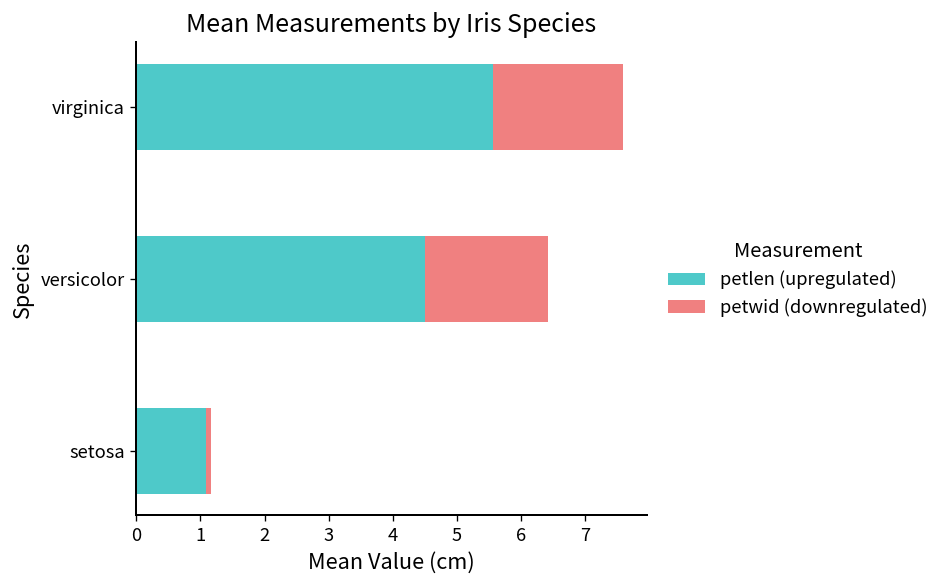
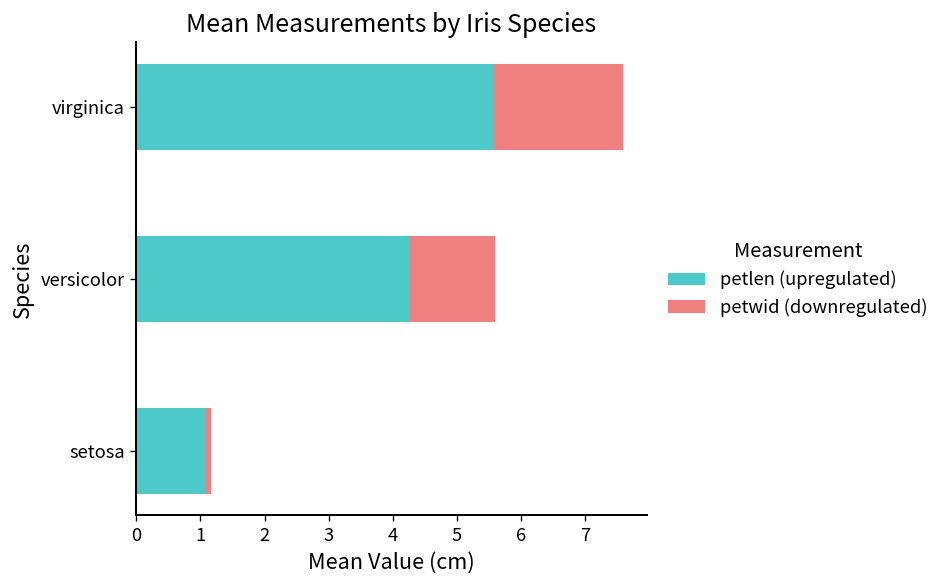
  {
    "petlen (upregulated)": {
      "virginica": 5.6,
-     "versicolor": 4.5,
+     "versicolor": 4.3,
      "setosa": 1.1
    },
    "petwid (downregulated)": {
      "virginica": 2.0,
-     "versicolor": 1.9,
+     "versicolor": 1.3,
      "setosa": 0.1
    }
  }
